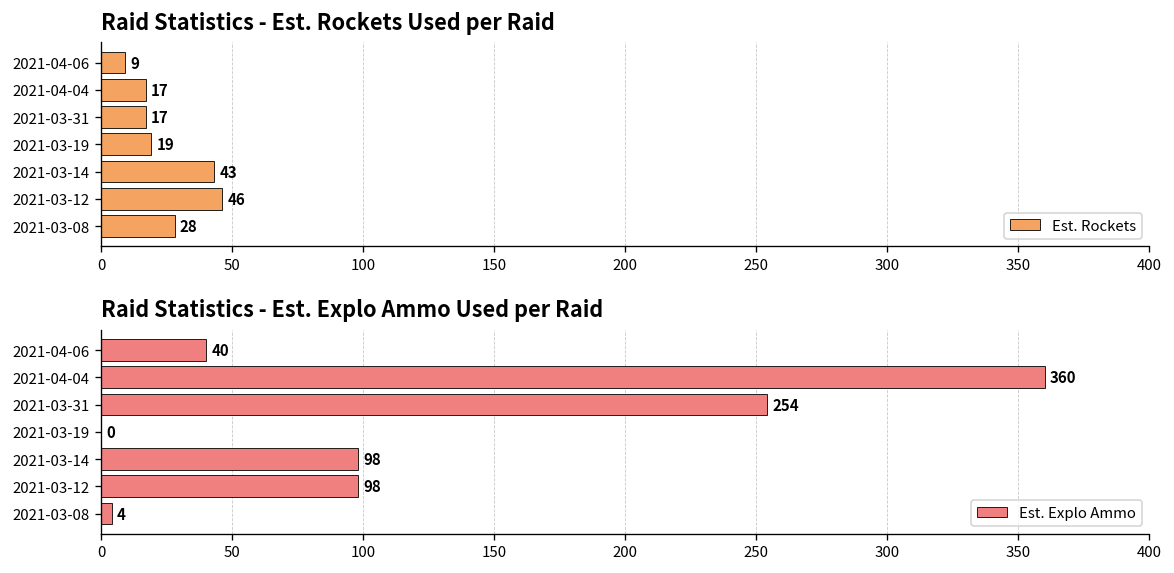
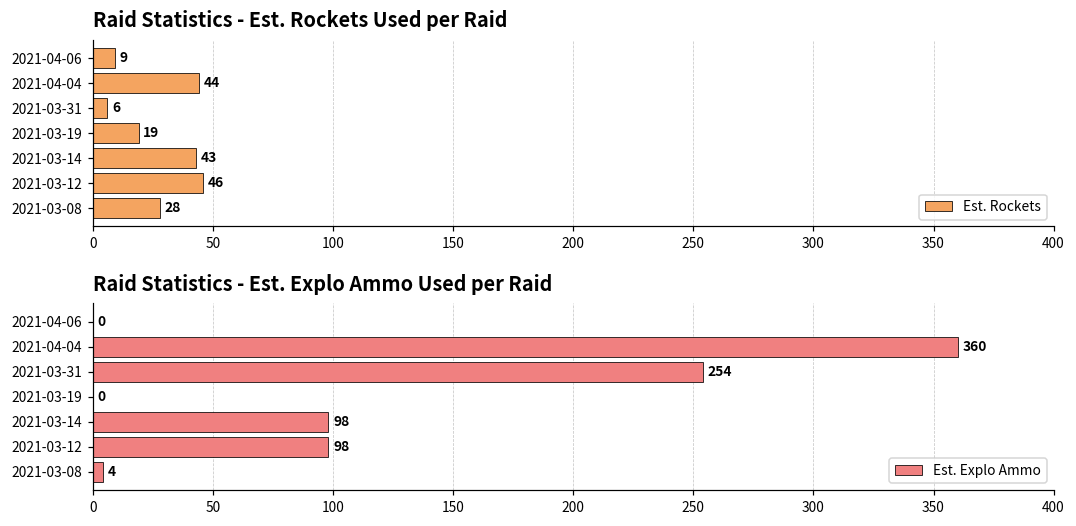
  {
    "Raid Statistics - Est. Rockets Used per Raid": {
      "2021-04-06": 9,
-     "2021-04-04": 17,
-     "2021-03-31": 17,
+     "2021-04-04": 44,
+     "2021-03-31": 6,
      "2021-03-19": 19,
      "2021-03-14": 43,
      "2021-03-12": 46,
      "2021-03-08": 28
    },
    "Raid Statistics - Est. Explo Ammo Used per Raid": {
-     "2021-04-06": 40,
+     "2021-04-06": 0,
      "2021-04-04": 360,
      "2021-03-31": 254,
      "2021-03-19": 0,
      "2021-03-14": 98,
      "2021-03-12": 98,
      "2021-03-08": 4
    }
  }
